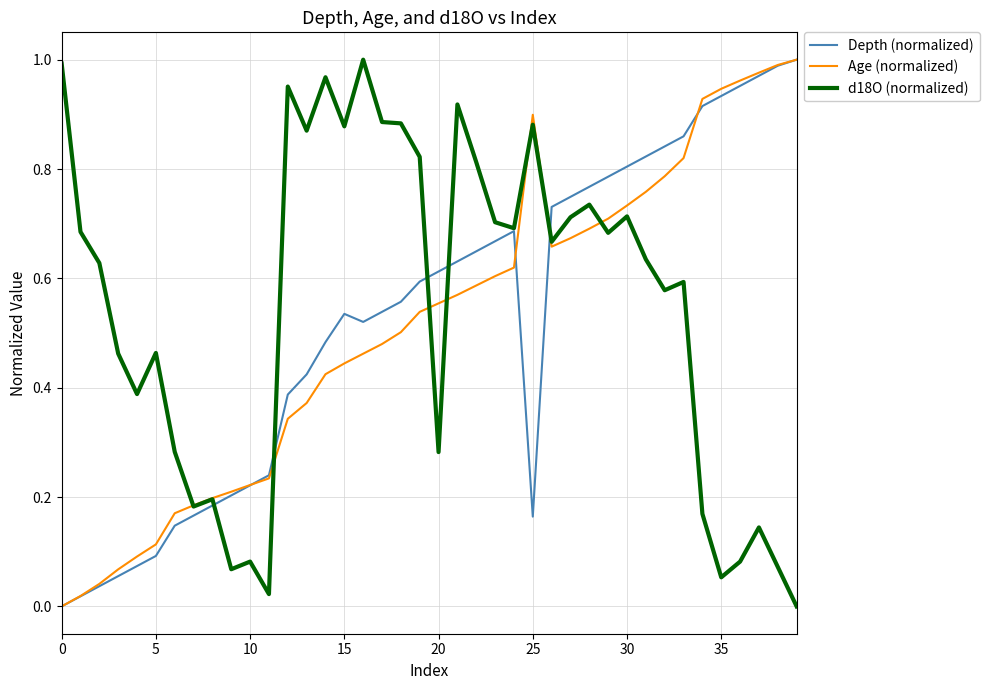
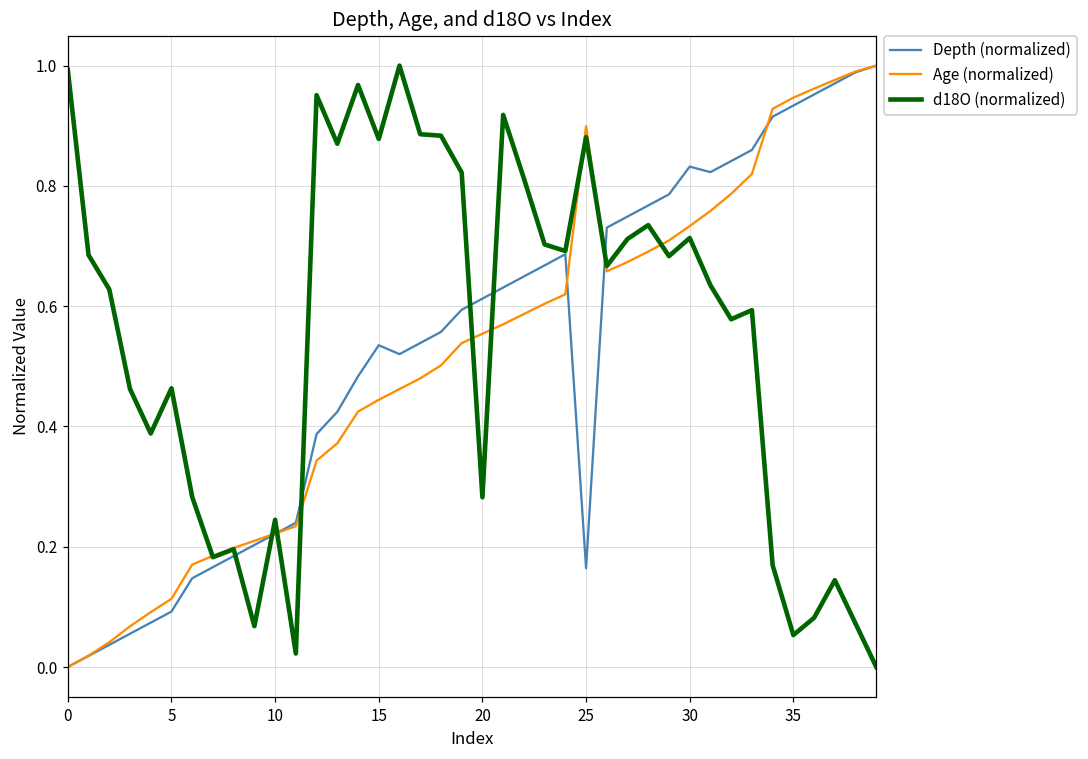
  {
    "Depth (normalized)": {
      "5": 0.09,
      "15": 0.54,
      "20": 0.61,
      "25": 0.16,
-     "30": 0.80,
+     "30": 0.83,
      "35": 0.93
    },
    "Age (normalized)": {
      "5": 0.11,
      "15": 0.44,
      "20": 0.55,
      "25": 0.90,
      "30": 0.73,
      "35": 0.95
    },
    "d18O (normalized)": {
      "0": 0.99,
      "5": 0.46,
-     "10": 0.08,
+     "10": 0.24,
      "15": 0.88,
      "20": 0.28,
      "25": 0.88,
      "30": 0.71,
      "35": 0.05
    }
  }
